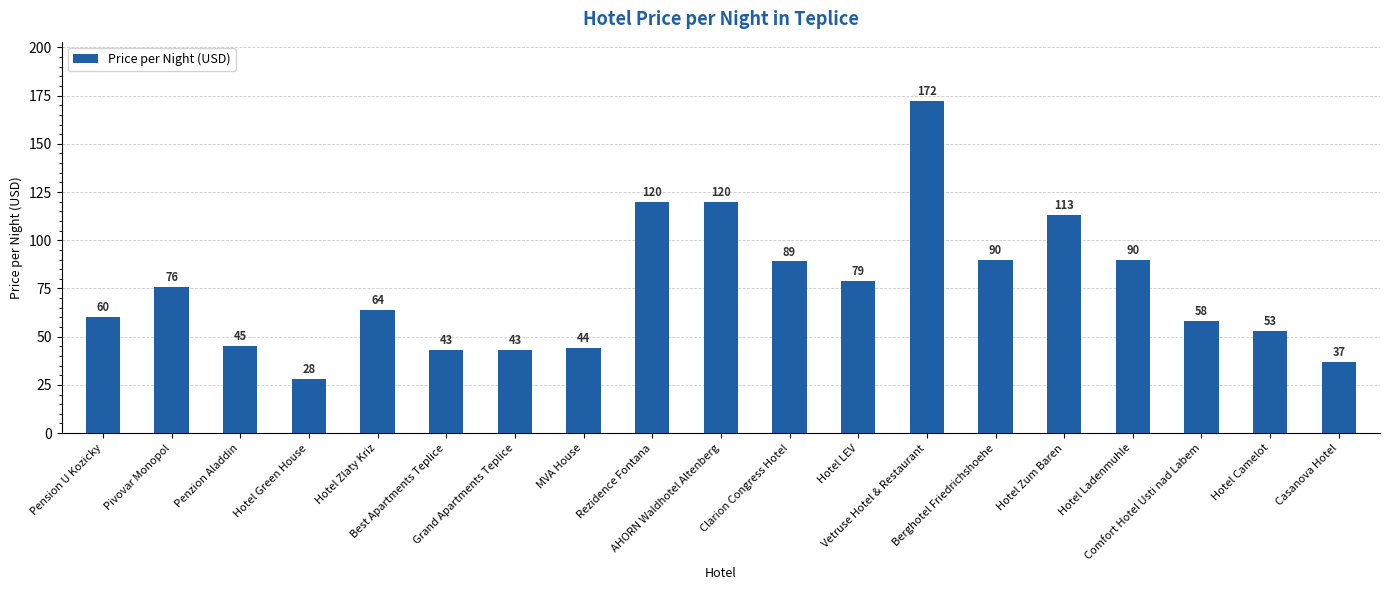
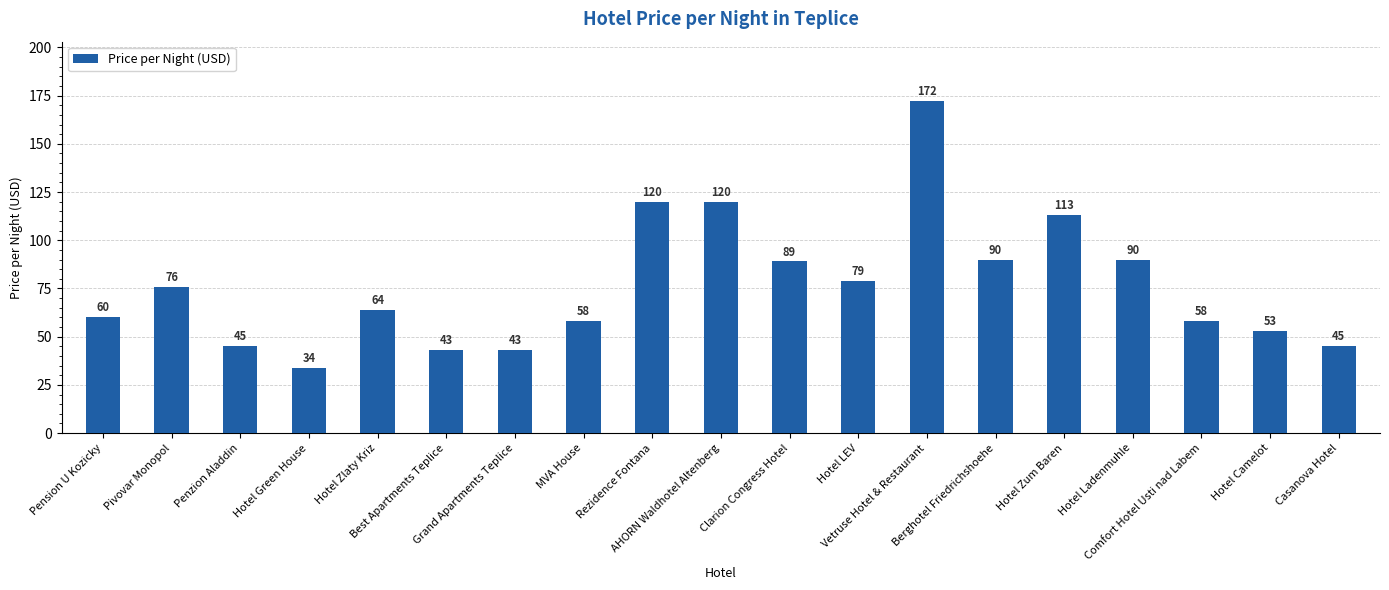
  {
    "Pension U Kozicky": 60,
    "Pivovar Monopol": 76,
    "Penzion Aladdin": 45,
-   "Hotel Green House": 28,
+   "Hotel Green House": 34,
    "Hotel Zlaty Kriz": 64,
    "Best Apartments Teplice": 43,
    "Grand Apartments Teplice": 43,
-   "MVA House": 44,
+   "MVA House": 58,
    "Rezidence Fontana": 120,
    "AHORN Waldhotel Altenberg": 120,
    "Clarion Congress Hotel": 89,
    "Hotel LEV": 79,
    "Vetruse Hotel & Restaurant": 172,
    "Berghotel Friedrichshoehe": 90,
    "Hotel Zum Baren": 113,
    "Hotel Ladenmuhle": 90,
    "Comfort Hotel Usti nad Labem": 58,
    "Hotel Camelot": 53,
-   "Casanova Hotel": 37
+   "Casanova Hotel": 45
  }
